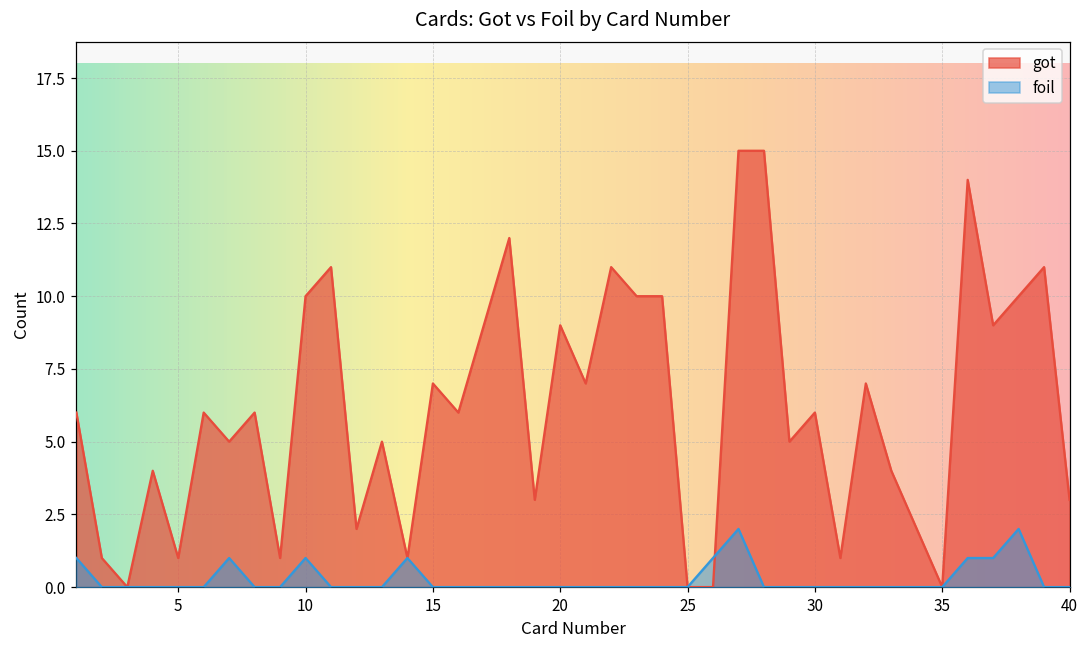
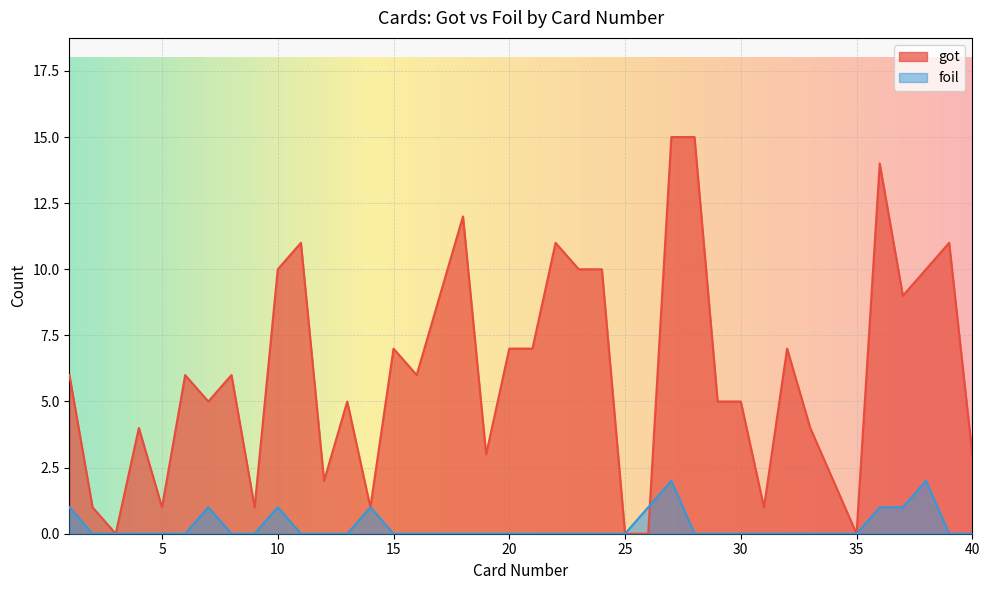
  {
    "got": {
      "5": 1,
      "10": 10,
      "15": 7,
-     "20": 9,
-     "30": 6,
+     "20": 7,
+     "30": 5,
      "40": 3
    },
    "foil": {
      "5": 0,
      "10": 1,
      "15": 0,
      "20": 0,
      "30": 0,
      "40": 0
    }
  }
